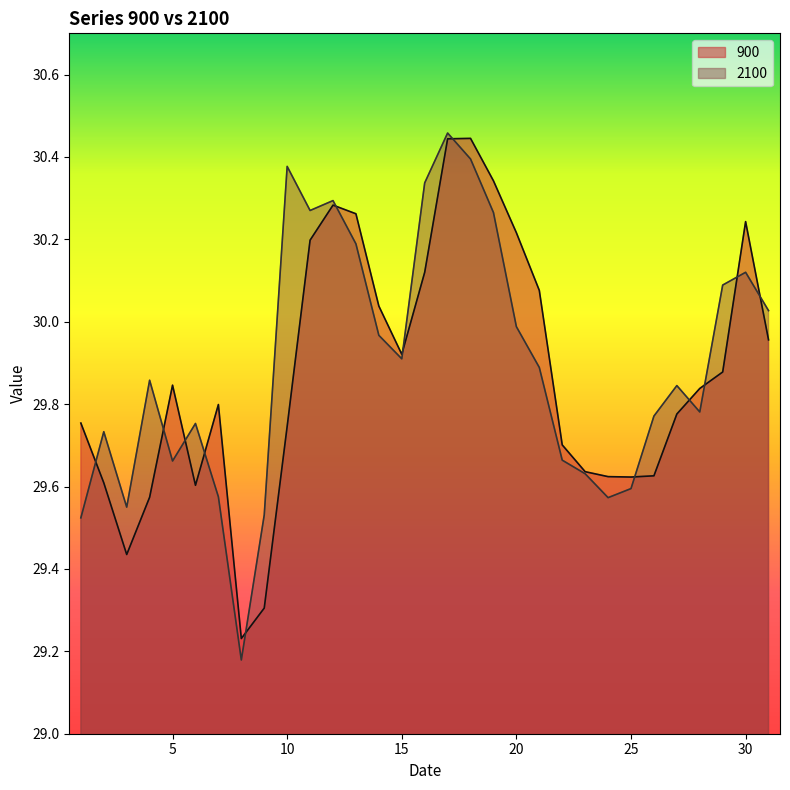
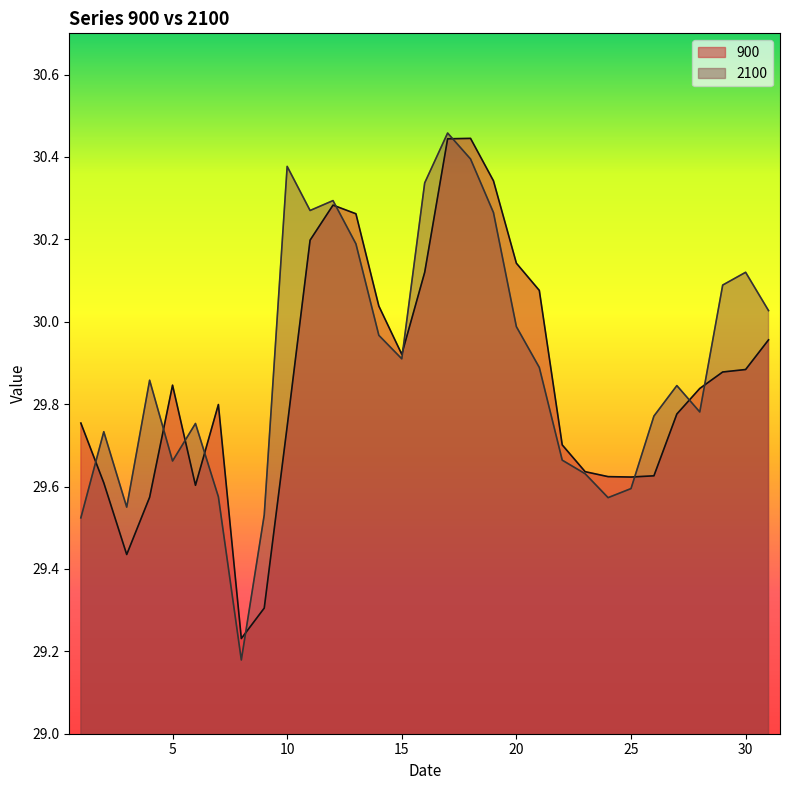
  {
    "900": {
      "5": 29.85,
      "10": 29.75,
      "15": 29.92,
-     "20": 30.22,
+     "20": 30.14,
      "25": 29.62,
-     "30": 30.24
+     "30": 29.88
    },
    "2100": {
      "5": 29.66,
      "10": 30.38,
      "15": 29.91,
      "20": 29.99,
      "25": 29.60,
      "30": 30.12
    }
  }
